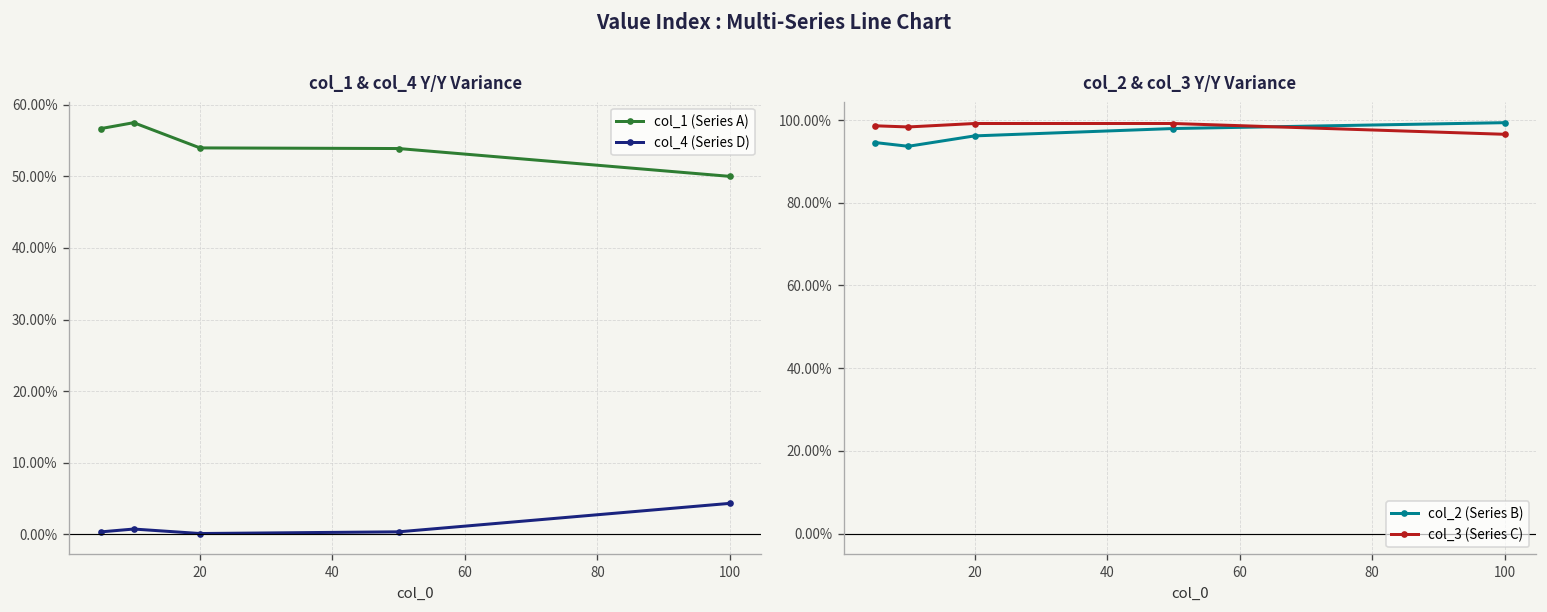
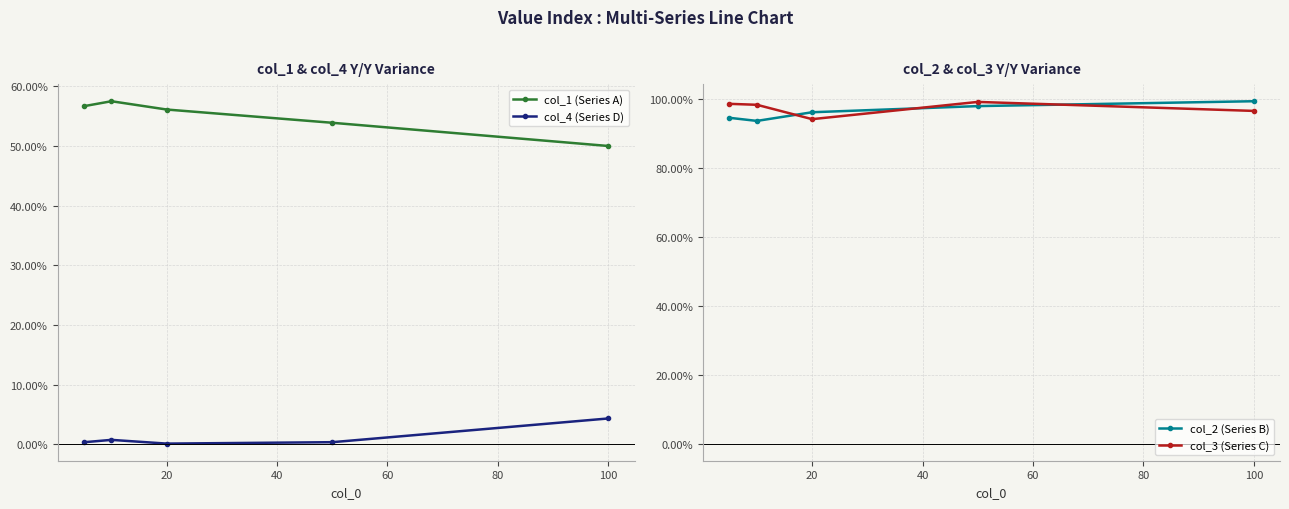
  {
    "col_1 & col_4 Y/Y Variance": {
      "col_1 (Series A)": {
-       "20": "54%",
+       "20": "56%",
        "100": "50%"
      },
      "col_4 (Series D)": {
        "20": "0%",
        "100": "4%"
      }
    },
    "col_2 & col_3 Y/Y Variance": {
      "col_2 (Series B)": {
        "20": "96%",
        "100": "99%"
      },
      "col_3 (Series C)": {
-       "20": "99%",
+       "20": "94%",
        "100": "97%"
      }
    }
  }
